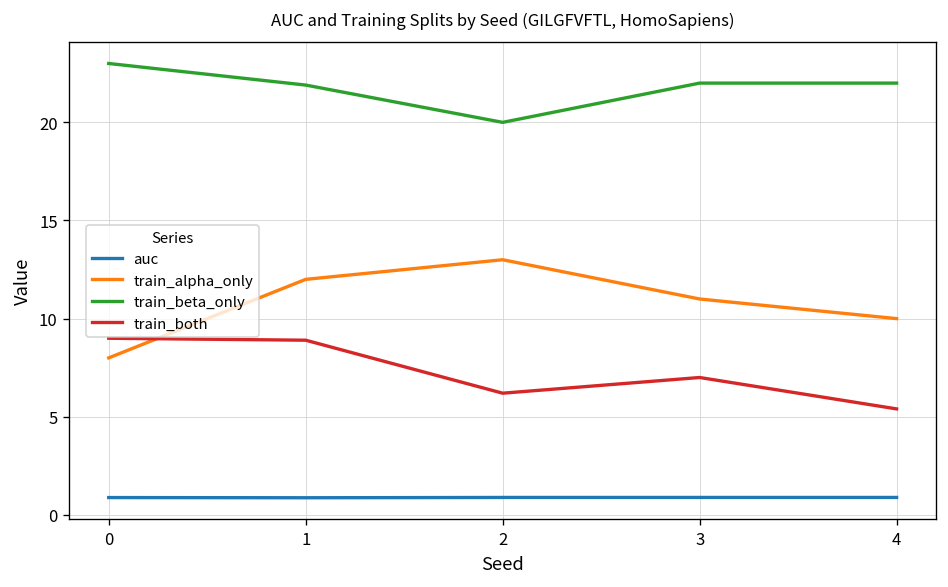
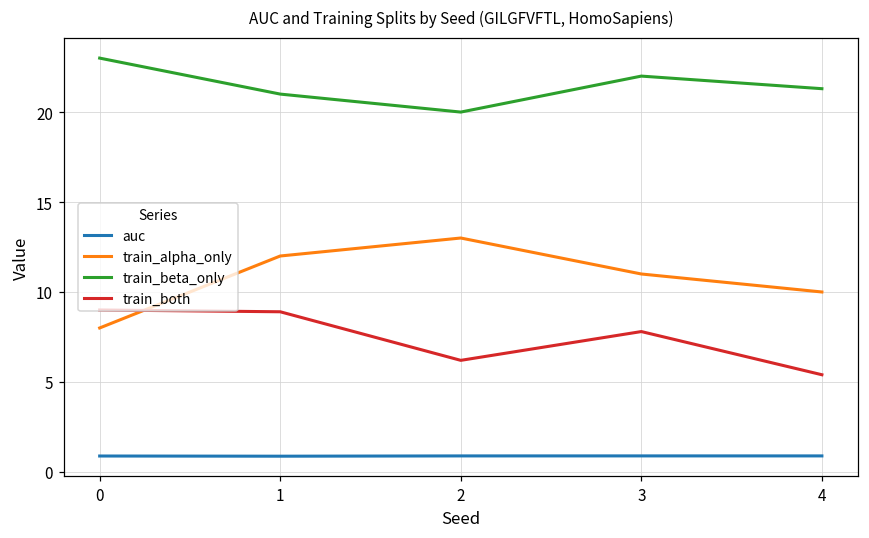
  {
    "auc": {
      "0": 0.9,
      "1": 0.9,
      "2": 0.9,
      "3": 0.9,
      "4": 0.9
    },
    "train_alpha_only": {
      "0": 8.0,
      "1": 12.0,
      "2": 13.0,
      "3": 11.0,
      "4": 10.0
    },
    "train_beta_only": {
      "0": 23.0,
-     "1": 21.9,
+     "1": 21.0,
      "2": 20.0,
      "3": 22.0,
-     "4": 22.0
+     "4": 21.3
    },
    "train_both": {
      "1": 8.9,
      "2": 6.2,
-     "3": 7.0,
+     "3": 7.8,
      "4": 5.4
    }
  }
